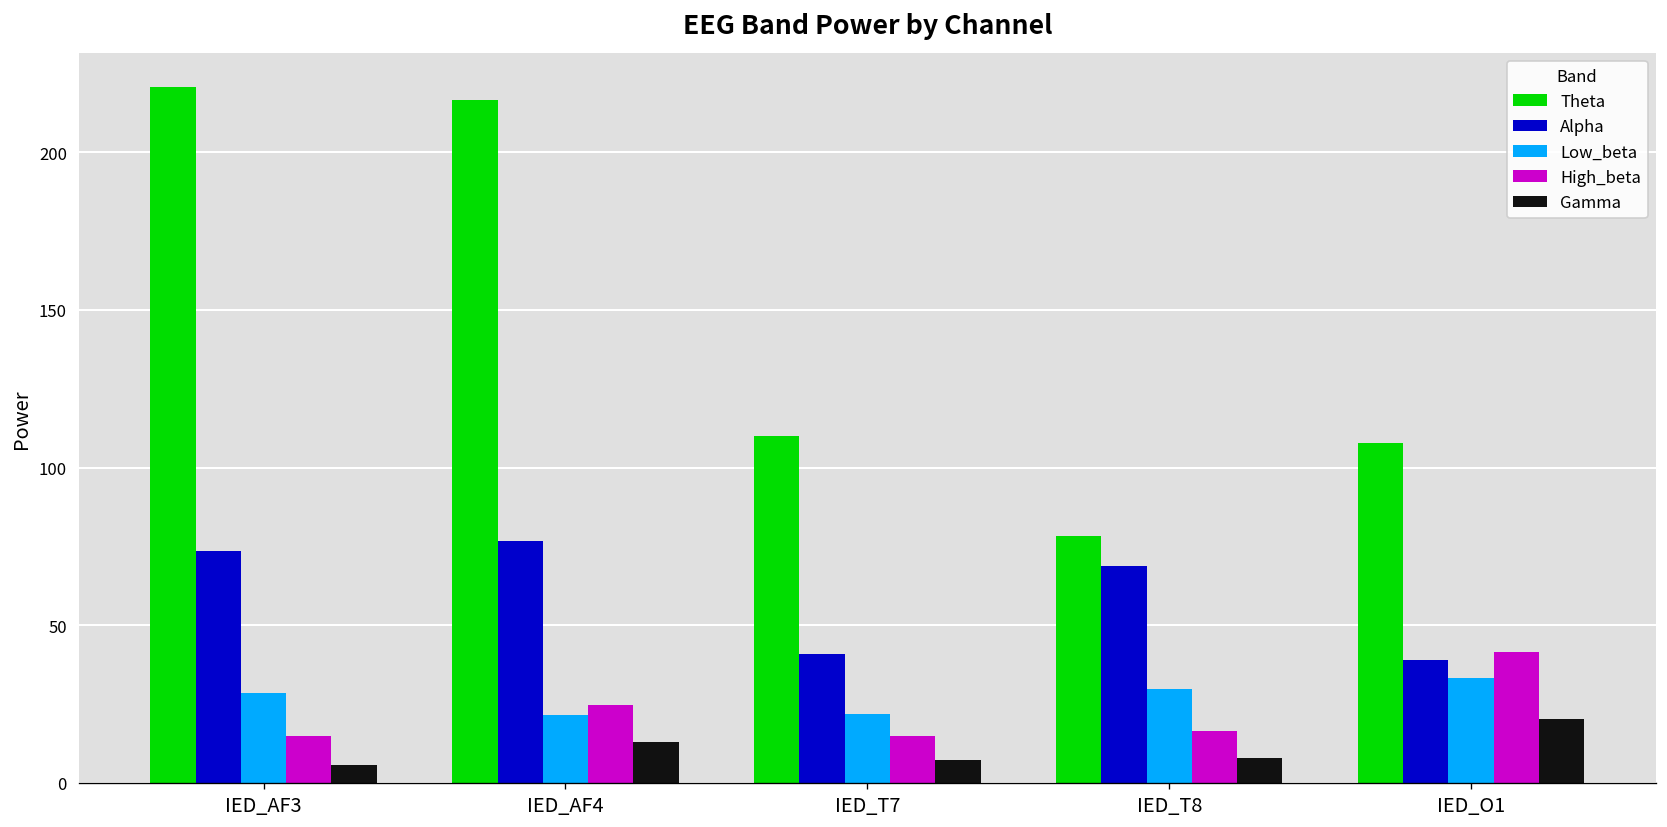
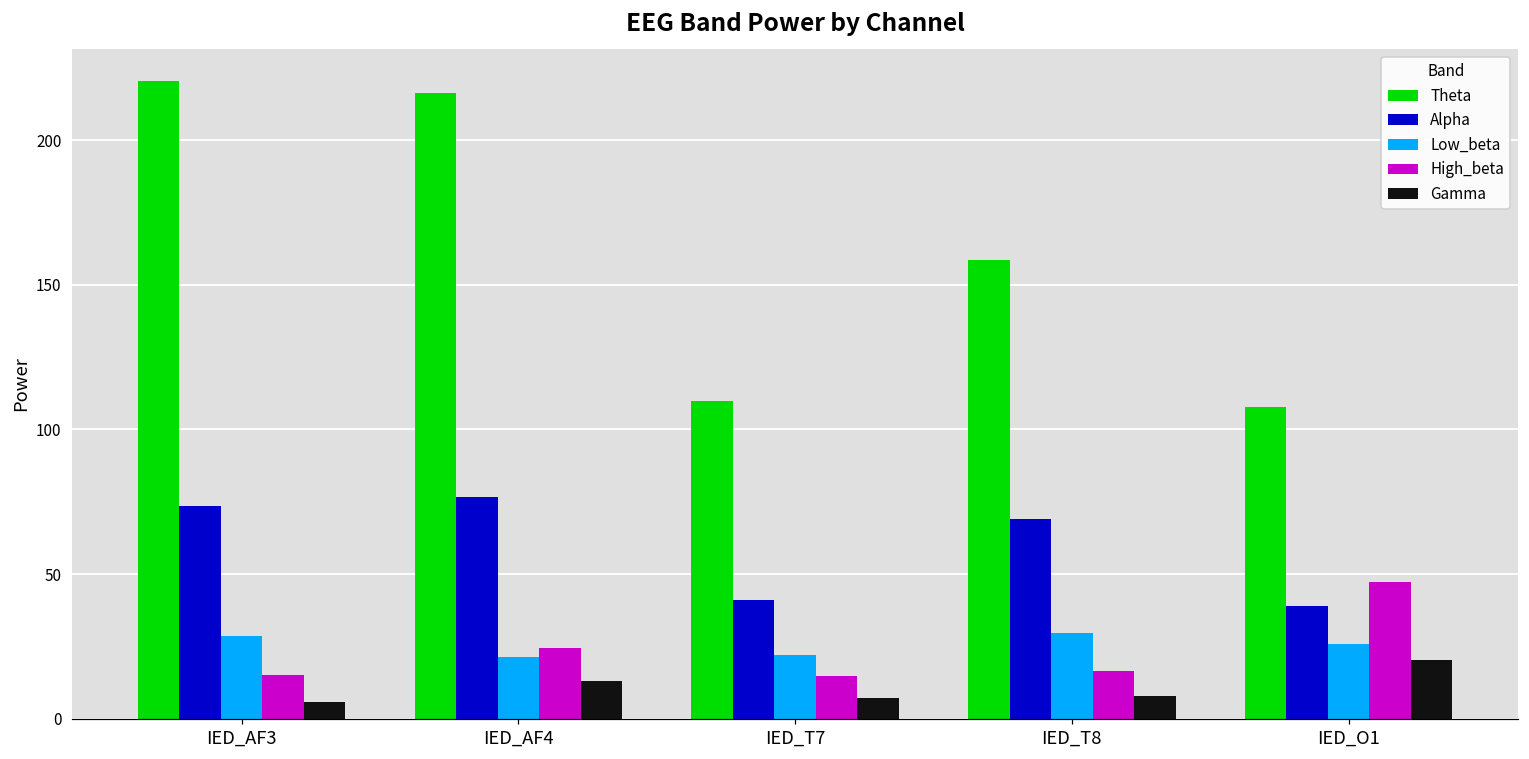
  {
    "Theta": {
      "IED_AF3": 221,
      "IED_AF4": 216,
      "IED_T7": 110,
-     "IED_T8": 78,
+     "IED_T8": 159,
      "IED_O1": 108
    },
    "Alpha": {
      "IED_AF3": 73,
      "IED_AF4": 77,
      "IED_T7": 41,
      "IED_T8": 69,
      "IED_O1": 39
    },
    "Low_beta": {
      "IED_AF3": 28,
      "IED_AF4": 21,
      "IED_T7": 22,
      "IED_T8": 30,
-     "IED_O1": 33
+     "IED_O1": 26
    },
    "High_beta": {
      "IED_AF3": 15,
      "IED_AF4": 25,
      "IED_T7": 15,
      "IED_T8": 16,
-     "IED_O1": 42
+     "IED_O1": 47
    },
    "Gamma": {
      "IED_AF3": 6,
      "IED_AF4": 13,
      "IED_T7": 7,
      "IED_T8": 8,
      "IED_O1": 20
    }
  }
